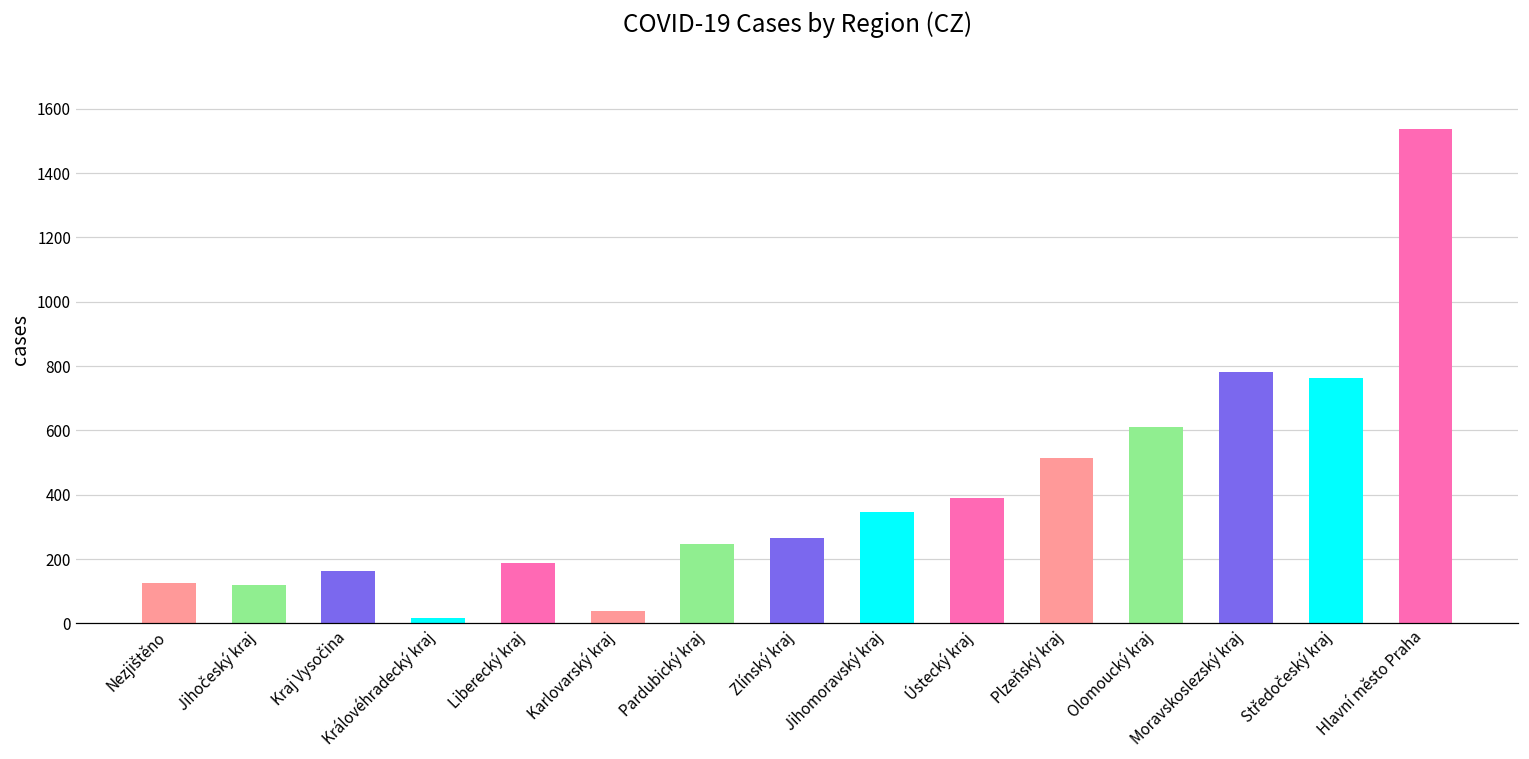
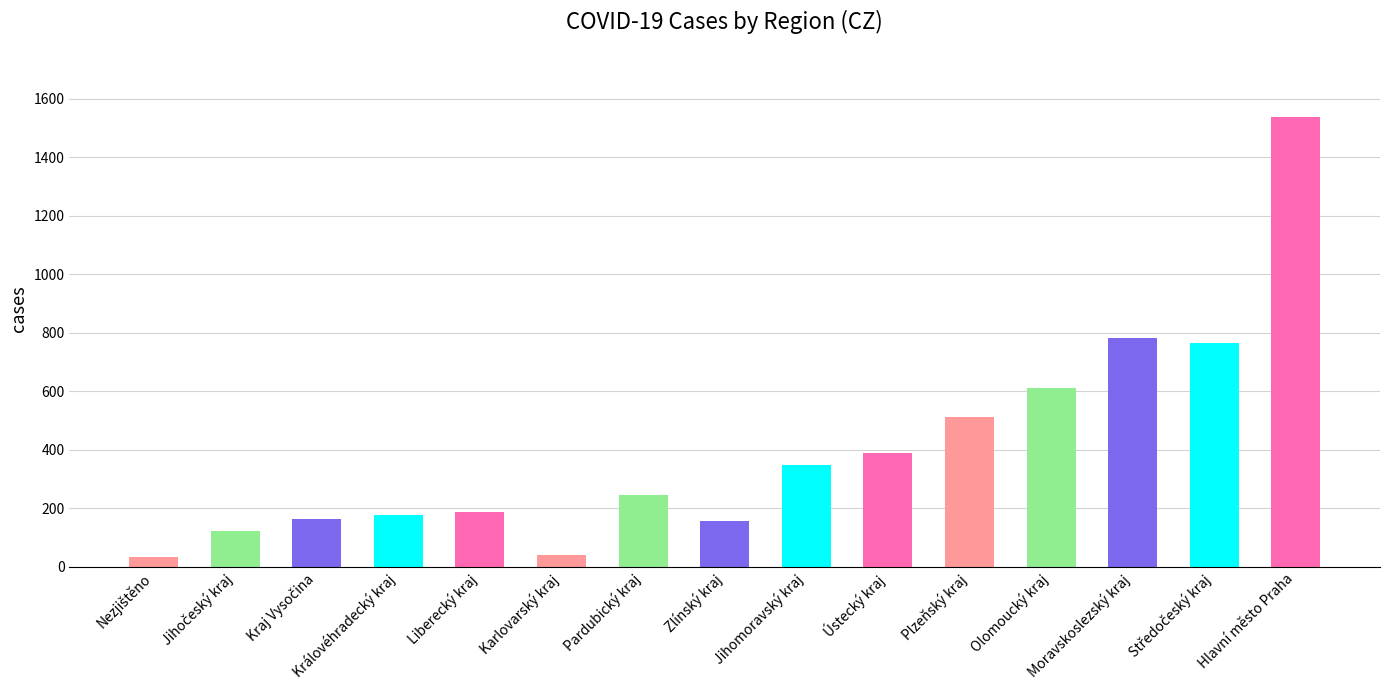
  {
-   "Nezjištěno": 130,
+   "Nezjištěno": 30,
    "Jihočeský kraj": 120,
    "Kraj Vysočina": 160,
-   "Královéhradecký kraj": 20,
+   "Královéhradecký kraj": 180,
    "Liberecký kraj": 190,
    "Karlovarský kraj": 40,
    "Pardubický kraj": 250,
-   "Zlínský kraj": 270,
+   "Zlínský kraj": 160,
    "Jihomoravský kraj": 350,
    "Ústecký kraj": 390,
    "Plzeňský kraj": 510,
    "Olomoucký kraj": 610,
    "Moravskoslezský kraj": 780,
    "Středočeský kraj": 760,
    "Hlavní město Praha": 1540
  }
